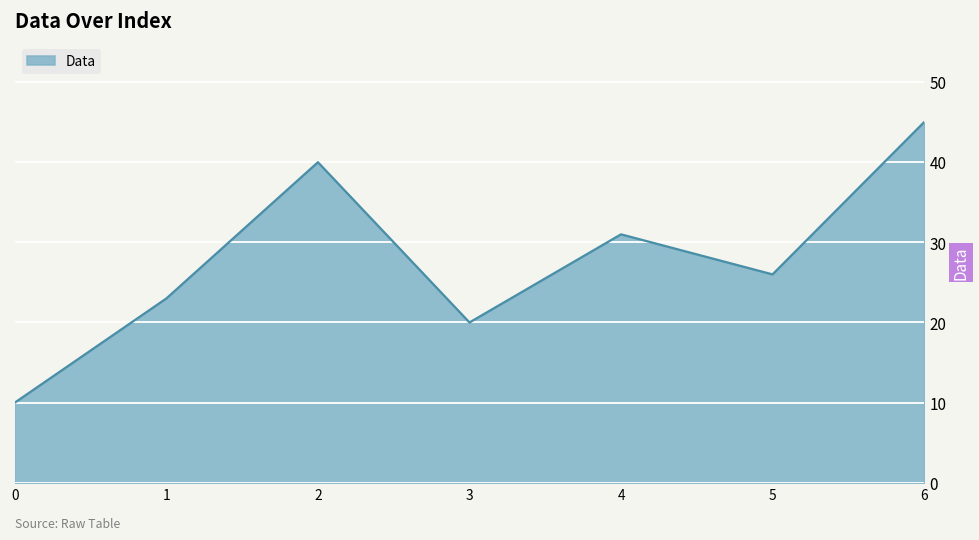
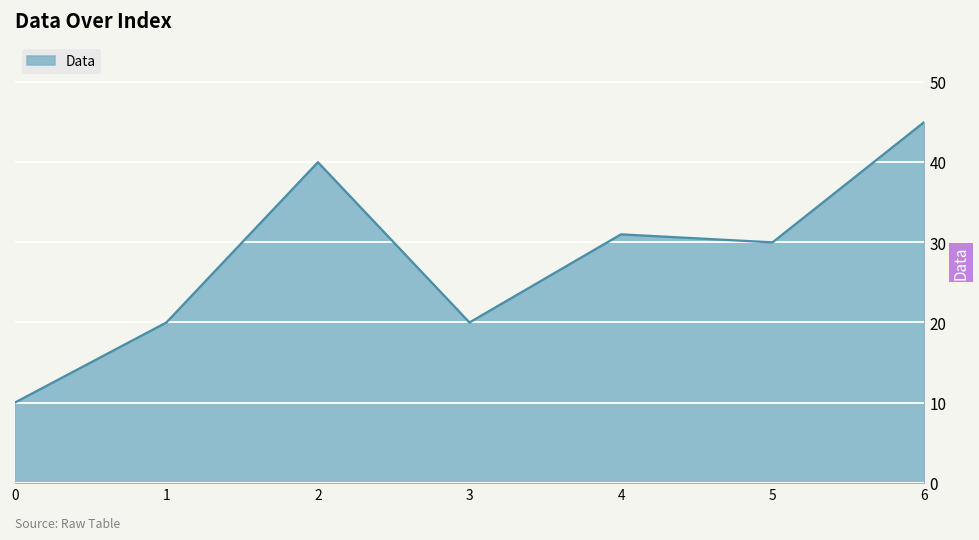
  {
    "0": 10,
-   "1": 23,
+   "1": 20,
    "2": 40,
    "3": 20,
    "4": 31,
-   "5": 26,
+   "5": 30,
    "6": 45
  }
